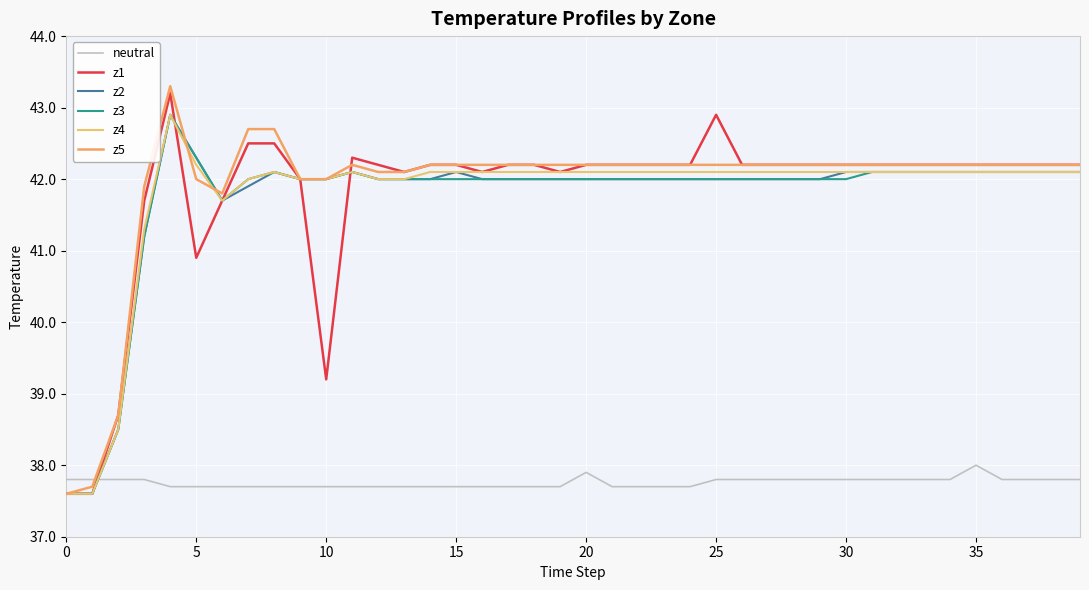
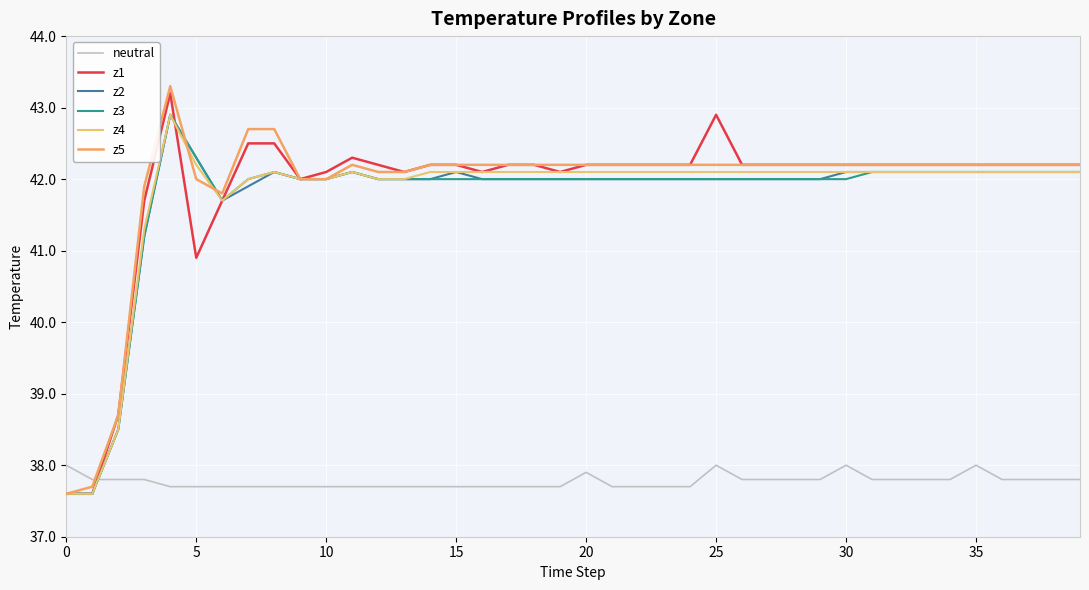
  {
    "neutral": {
-     "0": 37.8,
+     "0": 38.0,
      "5": 37.7,
      "10": 37.7,
      "15": 37.7,
      "20": 37.9,
-     "25": 37.8,
-     "30": 37.8,
+     "25": 38.0,
+     "30": 38.0,
      "35": 38.0
    },
    "z1": {
      "5": 40.9,
-     "10": 39.2,
+     "10": 42.1,
      "25": 42.9
    }
  }
